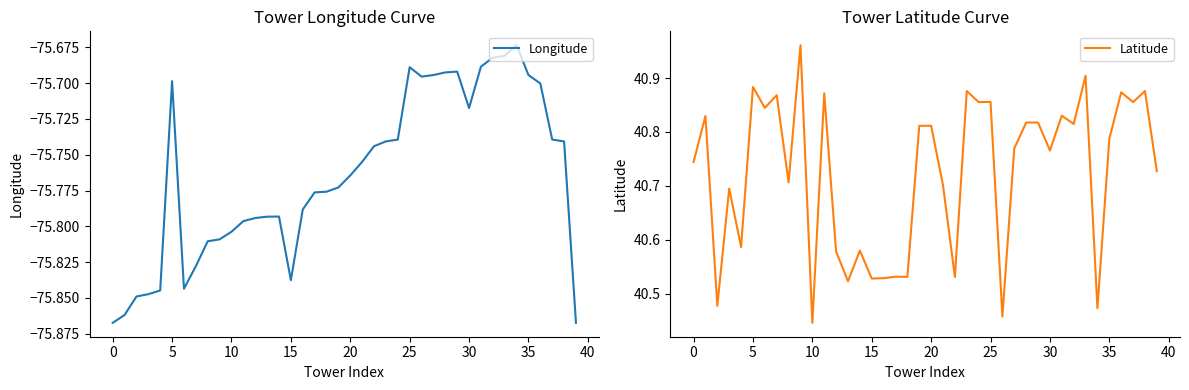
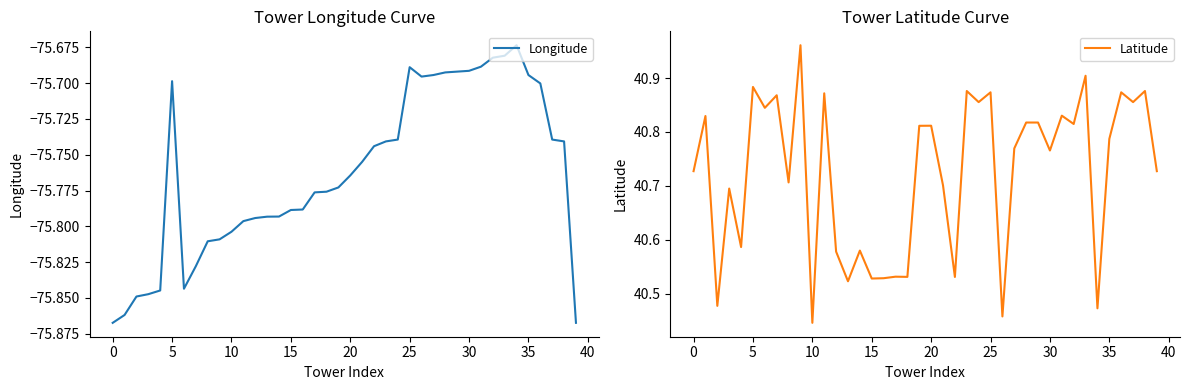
  {
    "Tower Longitude Curve": {
      "0": -75.867,
      "5": -75.699,
      "10": -75.804,
-     "15": -75.838,
+     "15": -75.789,
      "20": -75.764,
      "25": -75.689,
-     "30": -75.717,
+     "30": -75.691,
      "35": -75.694
    },
    "Tower Latitude Curve": {
-     "0": 40.74,
+     "0": 40.73,
      "5": 40.88,
      "10": 40.45,
      "15": 40.53,
      "20": 40.81,
-     "25": 40.86,
+     "25": 40.87,
      "30": 40.77,
      "35": 40.79
    }
  }
